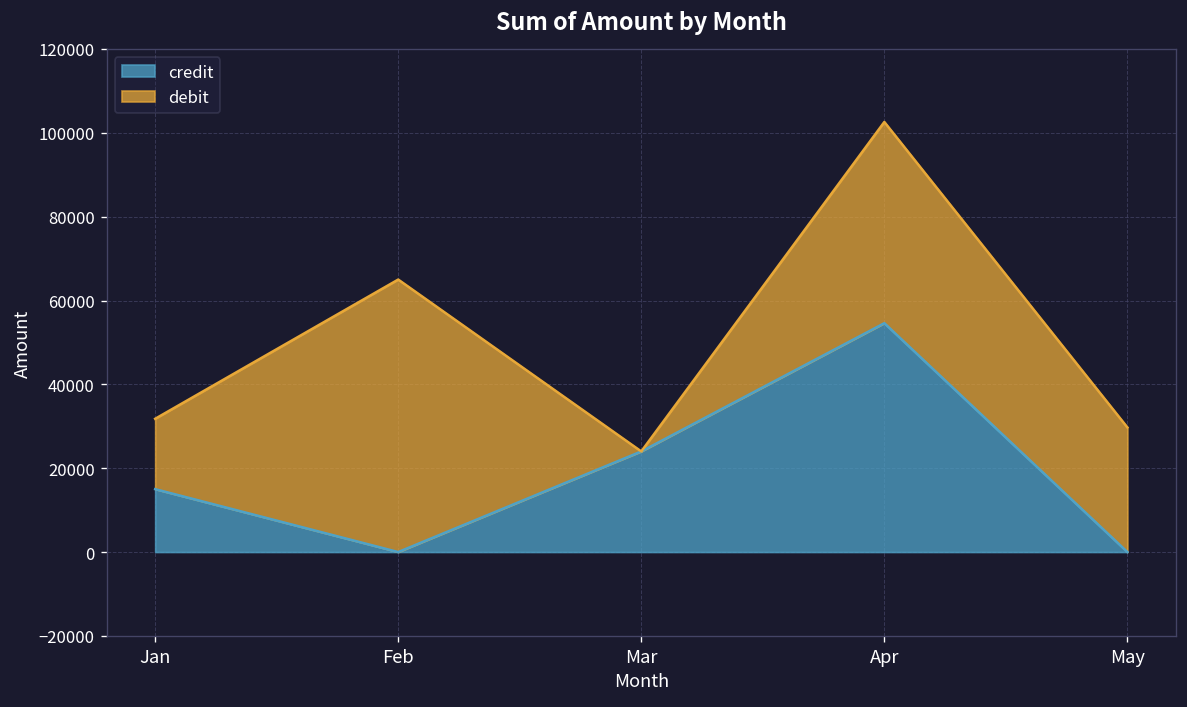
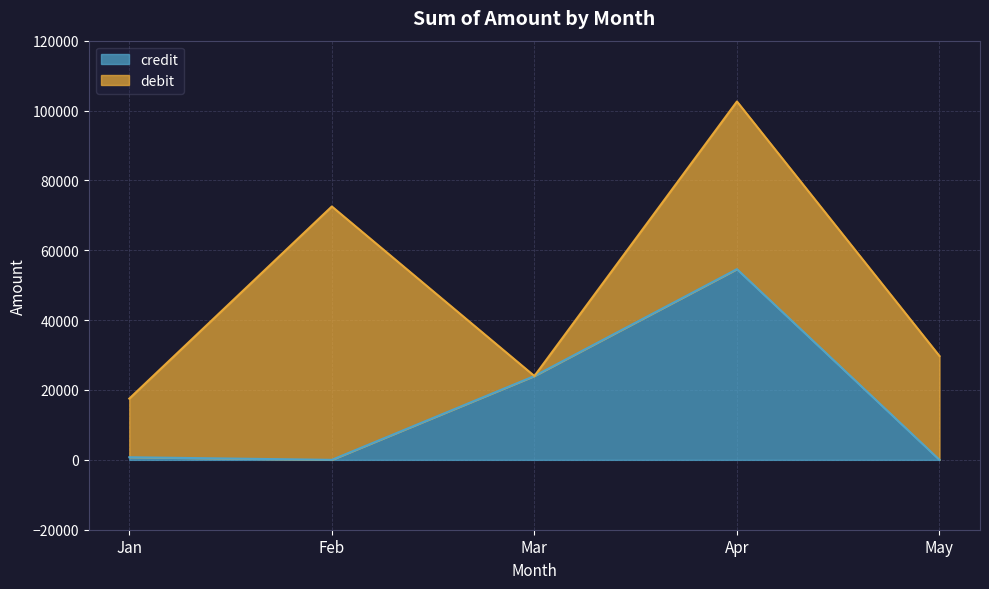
  {
    "credit": {
-     "Jan": 15000,
+     "Jan": 1000,
      "Feb": 0,
      "Apr": 55000,
      "May": 0
    },
    "debit": {
      "Jan": 17000,
-     "Feb": 65000,
+     "Feb": 73000,
      "Apr": 48000,
      "May": 30000
    }
  }
